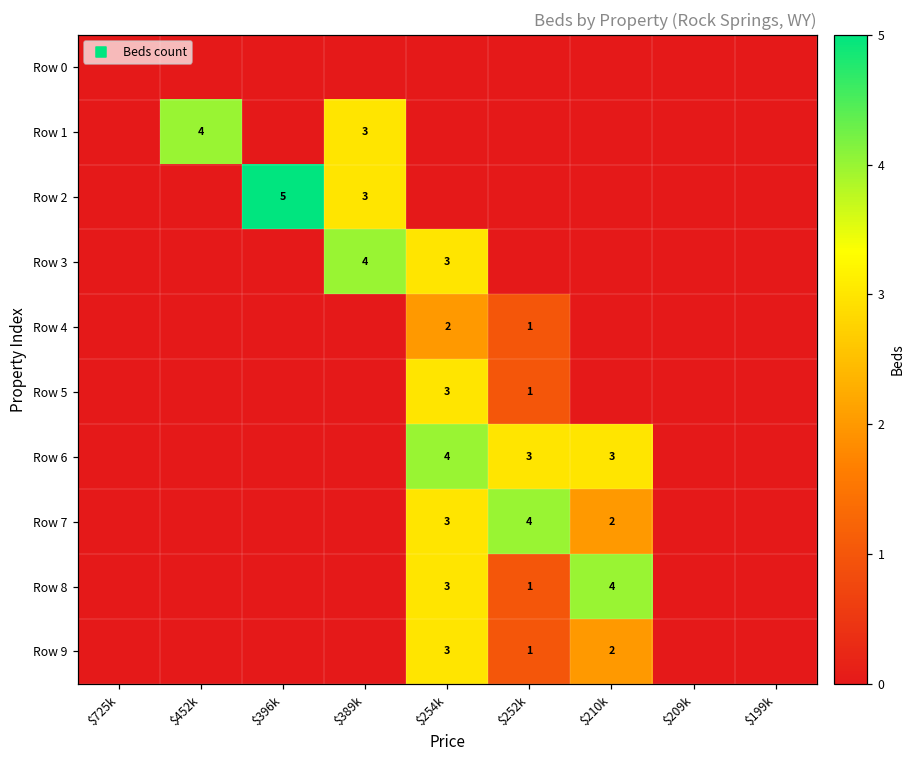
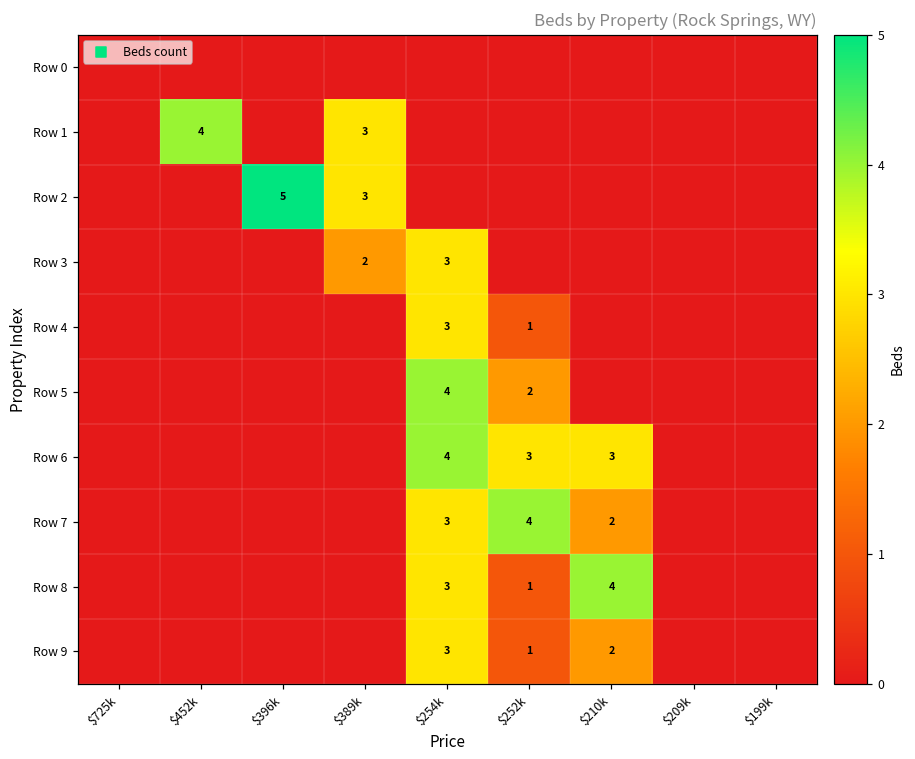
  {
    "Row 1": {
      "$452k": 4,
      "$389k": 3
    },
    "Row 2": {
      "$396k": 5,
      "$389k": 3
    },
    "Row 3": {
-     "$389k": 4,
+     "$389k": 2,
      "$254k": 3
    },
    "Row 4": {
-     "$254k": 2,
+     "$254k": 3,
      "$252k": 1
    },
    "Row 5": {
-     "$254k": 3,
-     "$252k": 1
+     "$254k": 4,
+     "$252k": 2
    },
    "Row 6": {
      "$254k": 4,
      "$252k": 3,
      "$210k": 3
    },
    "Row 7": {
      "$254k": 3,
      "$252k": 4,
      "$210k": 2
    },
    "Row 8": {
      "$254k": 3,
      "$252k": 1,
      "$210k": 4
    },
    "Row 9": {
      "$254k": 3,
      "$252k": 1,
      "$210k": 2
    }
  }
